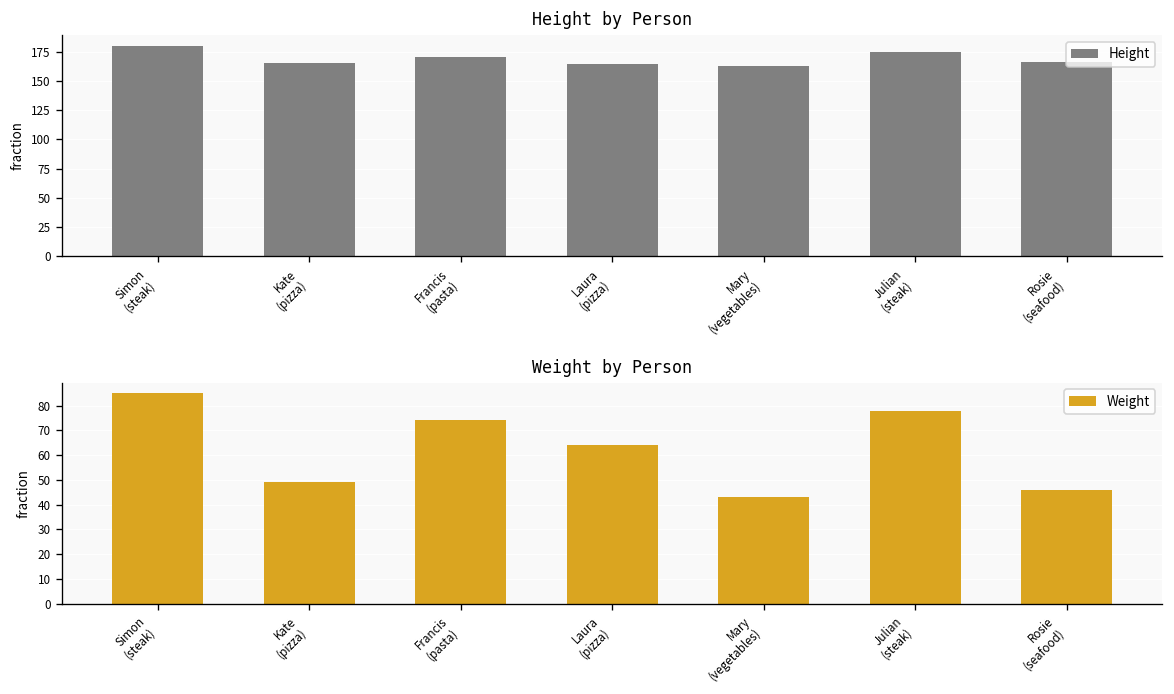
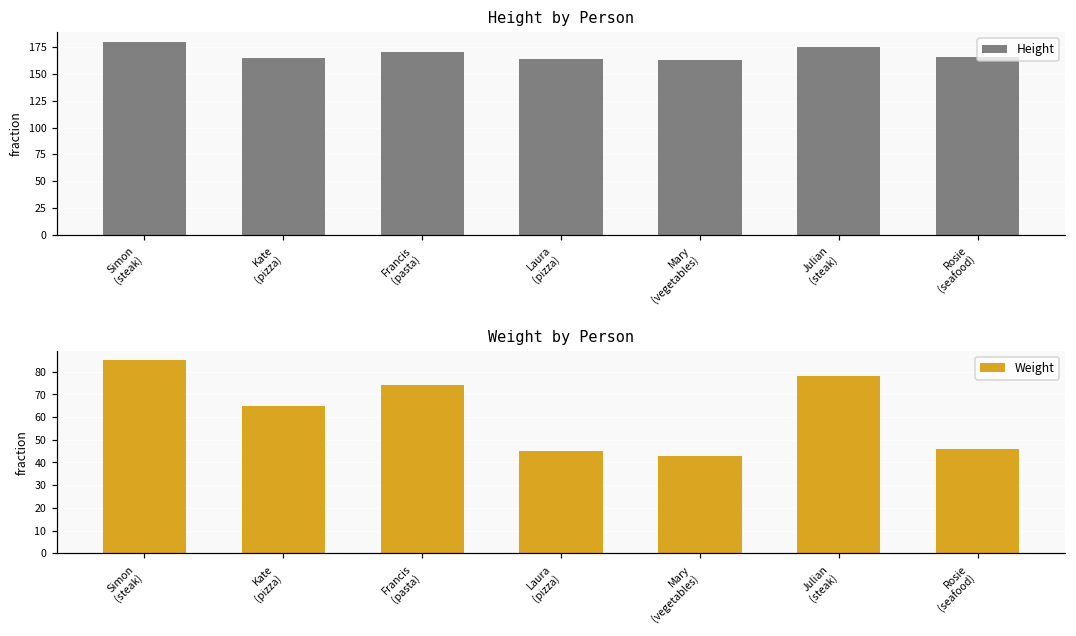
  {
    "Height by Person": {
      "Simon (steak)": 180,
      "Kate (pizza)": 170,
      "Francis (pasta)": 170,
      "Laura (pizza)": 160,
      "Mary (vegetables)": 160,
      "Julian (steak)": 180
    },
    "Weight by Person": {
      "Simon (steak)": 85,
-     "Kate (pizza)": 49,
+     "Kate (pizza)": 65,
      "Francis (pasta)": 74,
-     "Laura (pizza)": 64,
+     "Laura (pizza)": 45,
      "Mary (vegetables)": 43,
      "Julian (steak)": 78,
      "Rosie (seafood)": 46
    }
  }
